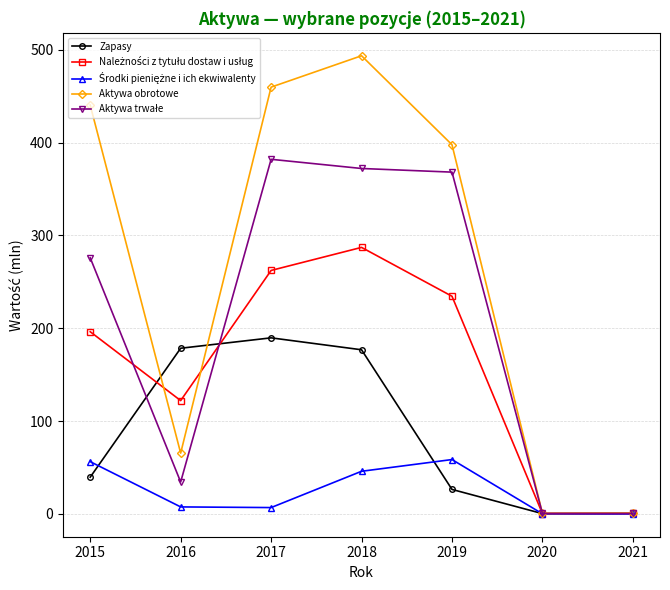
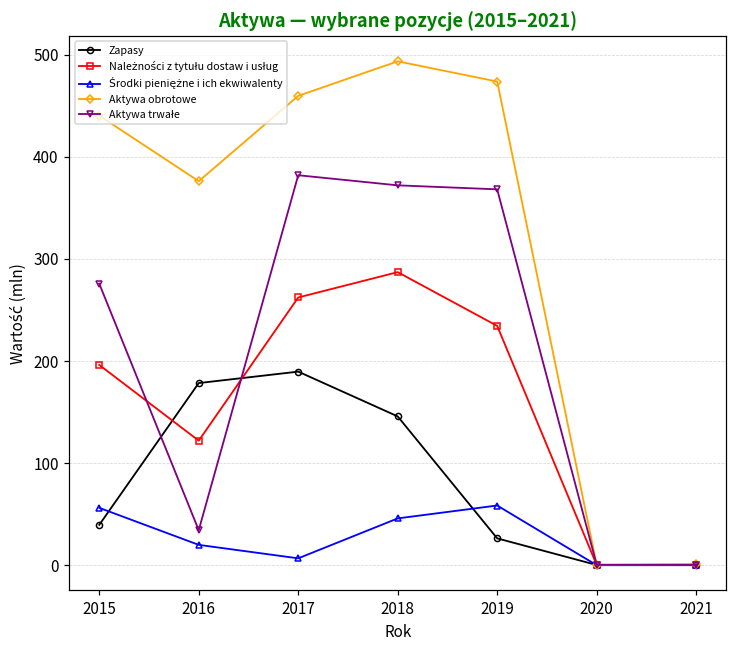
  {
    "Zapasy": {
      "2015": 40,
      "2016": 180,
      "2017": 190,
-     "2018": 180,
+     "2018": 150,
      "2019": 30
    },
    "Należności z tytułu dostaw i usług": {
      "2015": 200,
      "2016": 120,
      "2017": 260,
      "2018": 290,
      "2019": 230
    },
    "Środki pieniężne i ich ekwiwalenty": {
      "2015": 60,
-     "2016": 10,
+     "2016": 20,
      "2017": 10,
      "2018": 50,
      "2019": 60
    },
    "Aktywa obrotowe": {
-     "2016": 70,
+     "2016": 380,
      "2017": 460,
      "2018": 490,
-     "2019": 400
+     "2019": 470
    },
    "Aktywa trwałe": {
      "2015": 280,
      "2016": 30,
      "2017": 380,
      "2018": 370,
      "2019": 370
    }
  }
